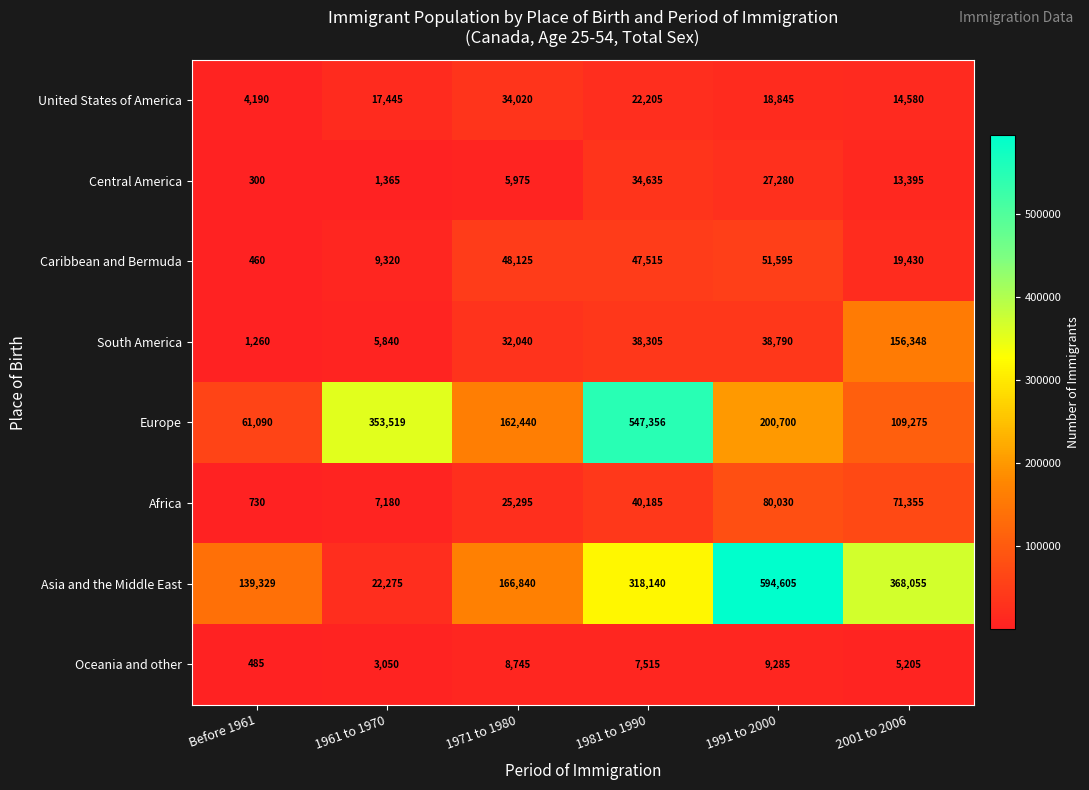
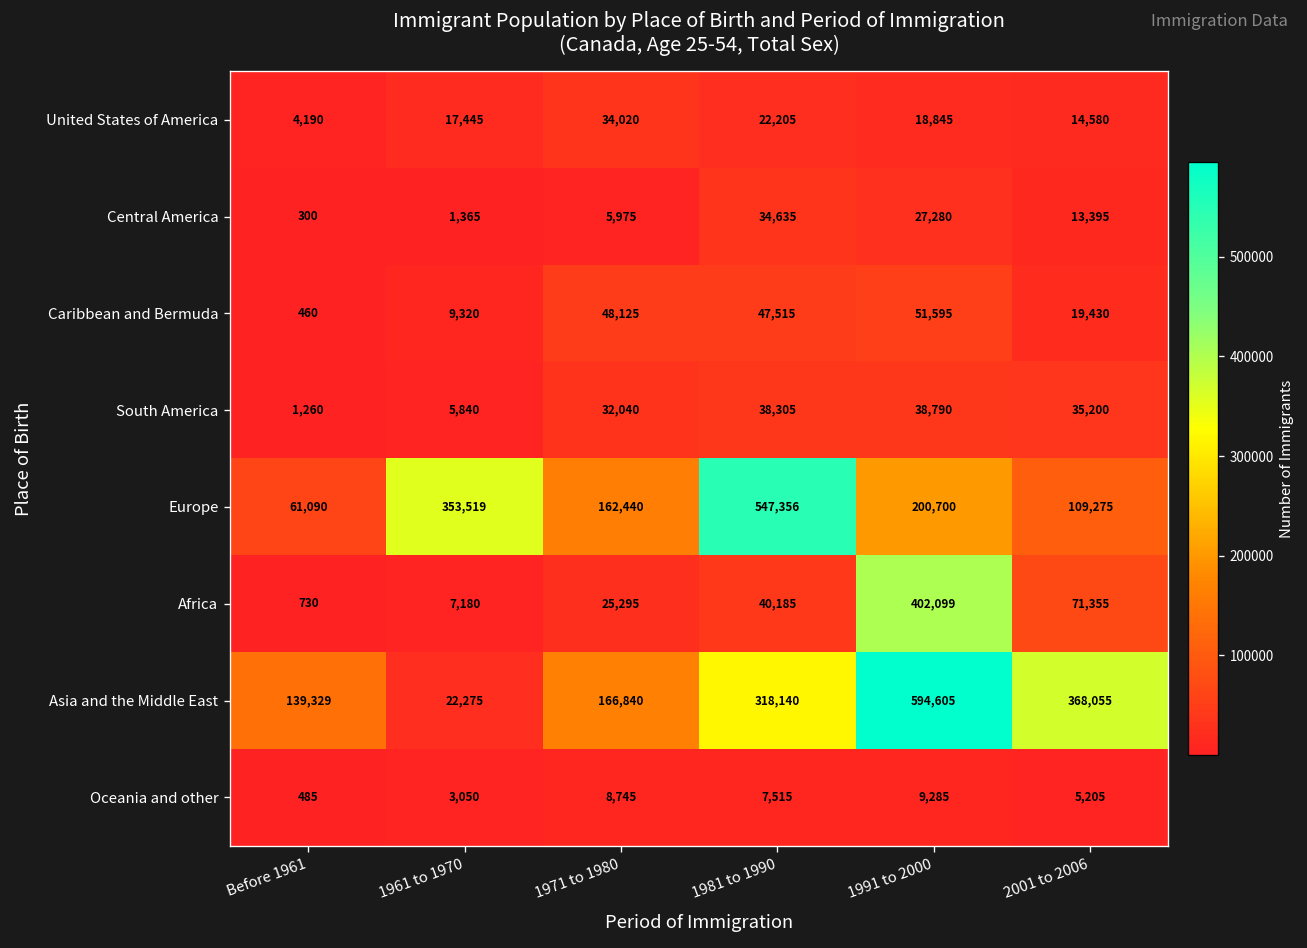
  {
    "United States of America": {
      "Before 1961": "4,190",
      "1961 to 1970": "17,445",
      "1971 to 1980": "34,020",
      "1981 to 1990": "22,205",
      "1991 to 2000": "18,845",
      "2001 to 2006": "14,580"
    },
    "Central America": {
      "Before 1961": "300",
      "1961 to 1970": "1,365",
      "1971 to 1980": "5,975",
      "1981 to 1990": "34,635",
      "1991 to 2000": "27,280",
      "2001 to 2006": "13,395"
    },
    "Caribbean and Bermuda": {
      "Before 1961": "460",
      "1961 to 1970": "9,320",
      "1971 to 1980": "48,125",
      "1981 to 1990": "47,515",
      "1991 to 2000": "51,595",
      "2001 to 2006": "19,430"
    },
    "South America": {
      "Before 1961": "1,260",
      "1961 to 1970": "5,840",
      "1971 to 1980": "32,040",
      "1981 to 1990": "38,305",
      "1991 to 2000": "38,790",
-     "2001 to 2006": "156,348"
+     "2001 to 2006": "35,200"
    },
    "Europe": {
      "Before 1961": "61,090",
      "1961 to 1970": "353,519",
      "1971 to 1980": "162,440",
      "1981 to 1990": "547,356",
      "1991 to 2000": "200,700",
      "2001 to 2006": "109,275"
    },
    "Africa": {
      "Before 1961": "730",
      "1961 to 1970": "7,180",
      "1971 to 1980": "25,295",
      "1981 to 1990": "40,185",
-     "1991 to 2000": "80,030",
+     "1991 to 2000": "402,099",
      "2001 to 2006": "71,355"
    },
    "Asia and the Middle East": {
      "Before 1961": "139,329",
      "1961 to 1970": "22,275",
      "1971 to 1980": "166,840",
      "1981 to 1990": "318,140",
      "1991 to 2000": "594,605",
      "2001 to 2006": "368,055"
    },
    "Oceania and other": {
      "Before 1961": "485",
      "1961 to 1970": "3,050",
      "1971 to 1980": "8,745",
      "1981 to 1990": "7,515",
      "1991 to 2000": "9,285",
      "2001 to 2006": "5,205"
    }
  }
